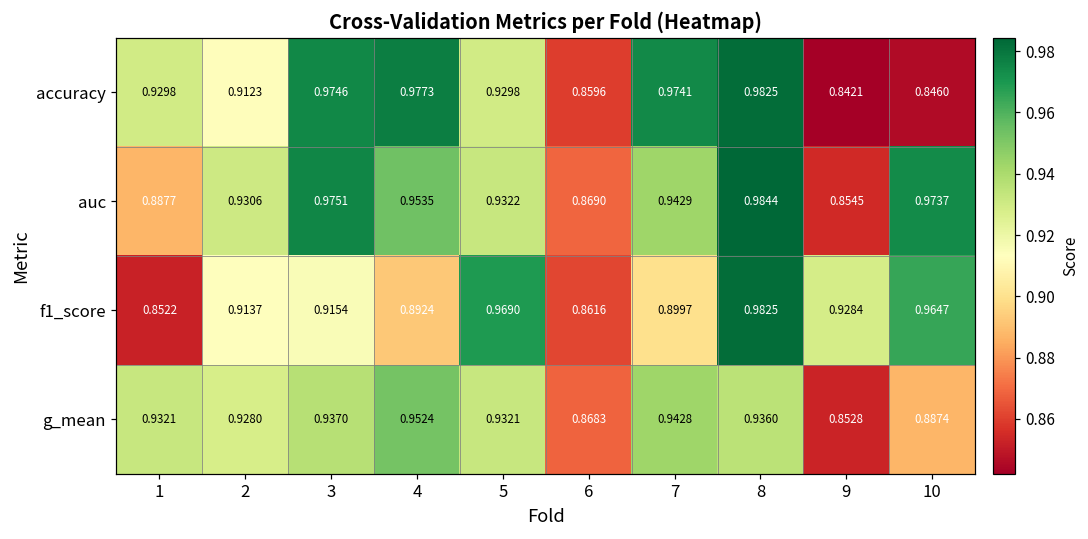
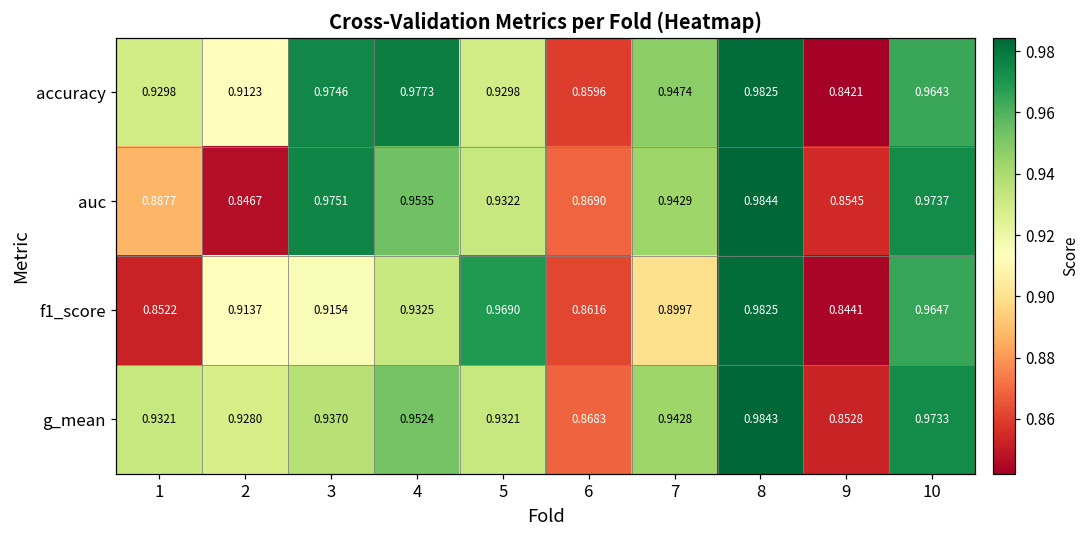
  {
    "accuracy": {
      "1": 0.9298,
      "2": 0.9123,
      "3": 0.9746,
      "4": 0.9773,
      "5": 0.9298,
      "6": 0.8596,
-     "7": 0.9741,
+     "7": 0.9474,
      "8": 0.9825,
      "9": 0.8421,
-     "10": 0.8460
+     "10": 0.9643
    },
    "auc": {
      "1": 0.8877,
-     "2": 0.9306,
+     "2": 0.8467,
      "3": 0.9751,
      "4": 0.9535,
      "5": 0.9322,
      "6": 0.8690,
      "7": 0.9429,
      "8": 0.9844,
      "9": 0.8545,
      "10": 0.9737
    },
    "f1_score": {
      "1": 0.8522,
      "2": 0.9137,
      "3": 0.9154,
-     "4": 0.8924,
+     "4": 0.9325,
      "5": 0.9690,
      "6": 0.8616,
      "7": 0.8997,
      "8": 0.9825,
-     "9": 0.9284,
+     "9": 0.8441,
      "10": 0.9647
    },
    "g_mean": {
      "1": 0.9321,
      "2": 0.9280,
      "3": 0.9370,
      "4": 0.9524,
      "5": 0.9321,
      "6": 0.8683,
      "7": 0.9428,
-     "8": 0.9360,
+     "8": 0.9843,
      "9": 0.8528,
-     "10": 0.8874
+     "10": 0.9733
    }
  }
